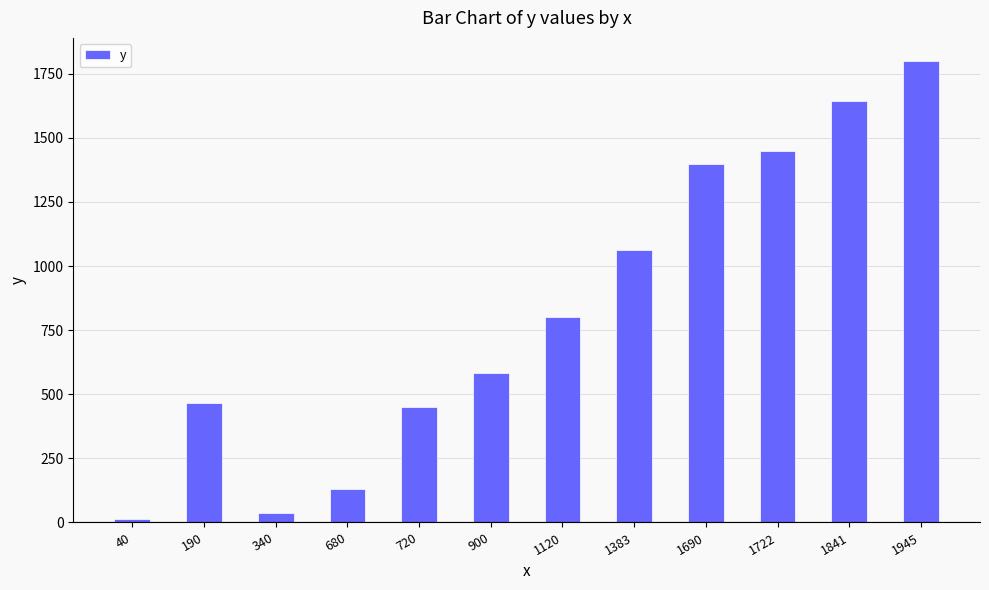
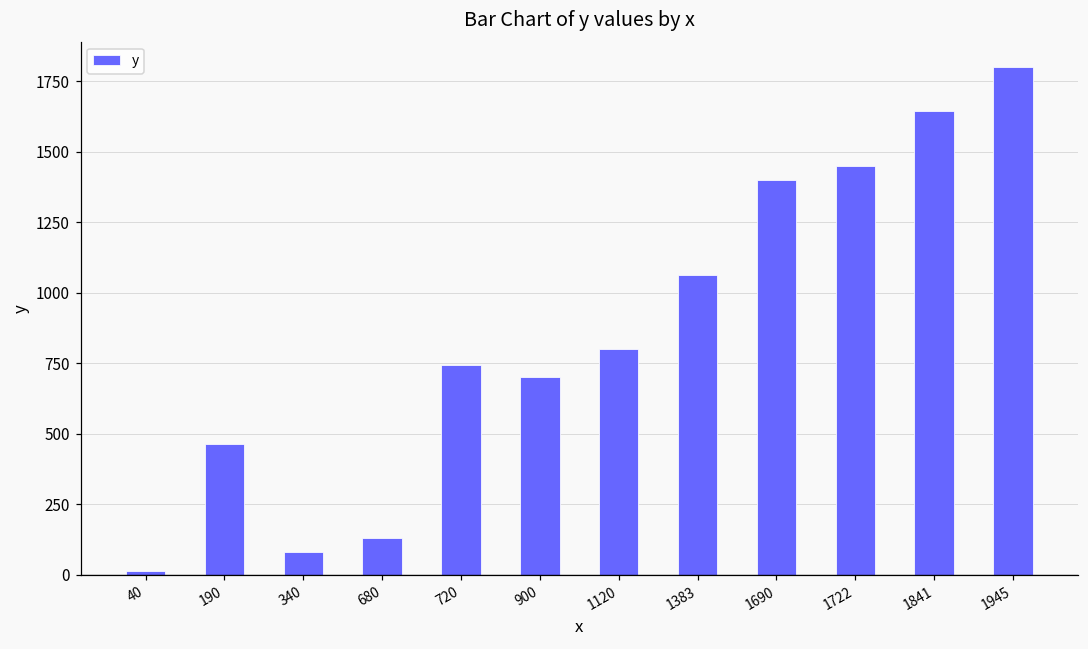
  {
    "40": 10,
    "190": 460,
-   "340": 40,
+   "340": 80,
    "680": 130,
-   "720": 450,
-   "900": 580,
+   "720": 740,
+   "900": 700,
    "1120": 800,
    "1383": 1060,
    "1690": 1400,
    "1722": 1450,
    "1841": 1640,
    "1945": 1800
  }
